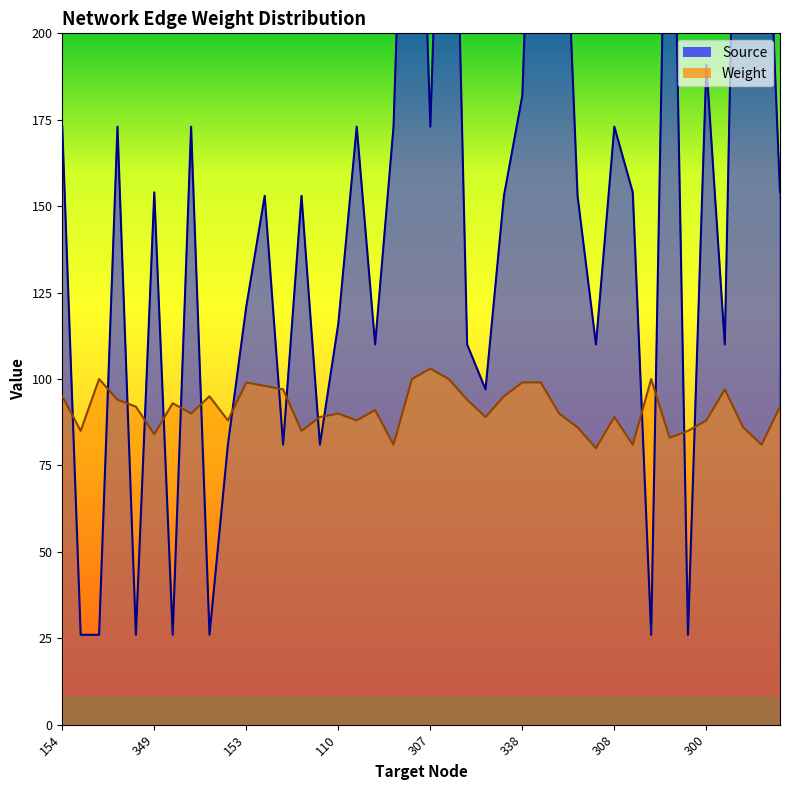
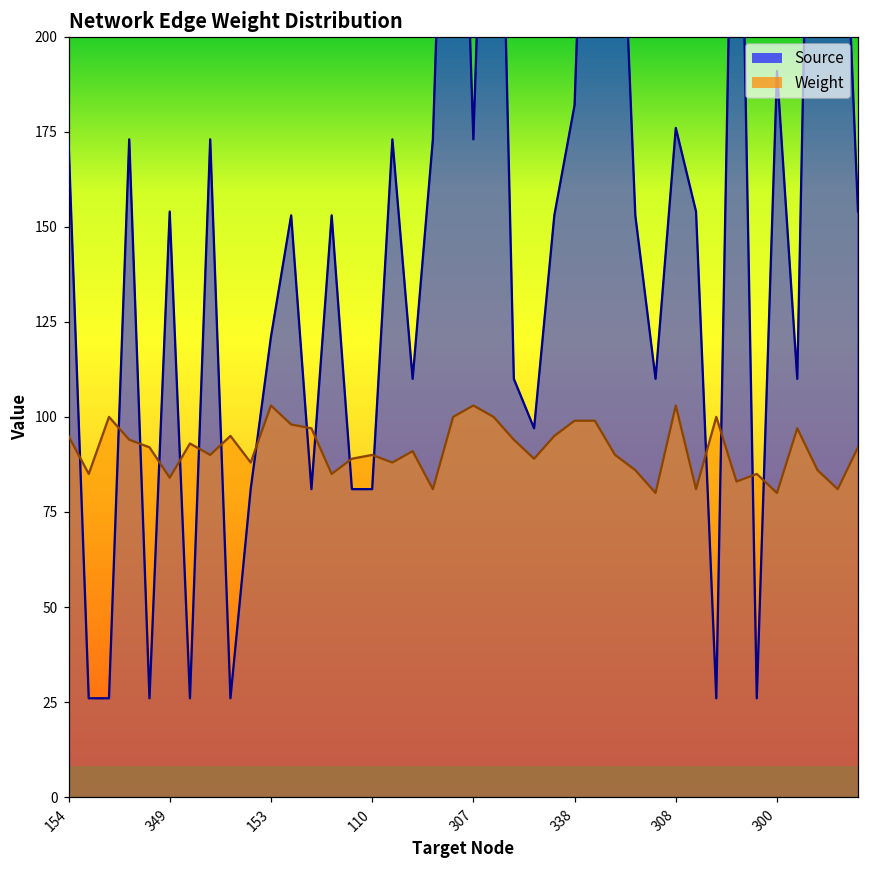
  {
    "Source": {
      "154": 173,
      "349": 154,
      "153": 121,
-     "110": 116,
+     "110": 81,
      "307": 173,
      "338": 182,
-     "308": 173
+     "308": 176
    },
    "Weight": {
      "154": 95,
      "349": 84,
-     "153": 99,
+     "153": 103,
      "110": 90,
      "307": 103,
      "338": 99,
-     "308": 89,
-     "300": 88
+     "308": 103,
+     "300": 80
    }
  }
